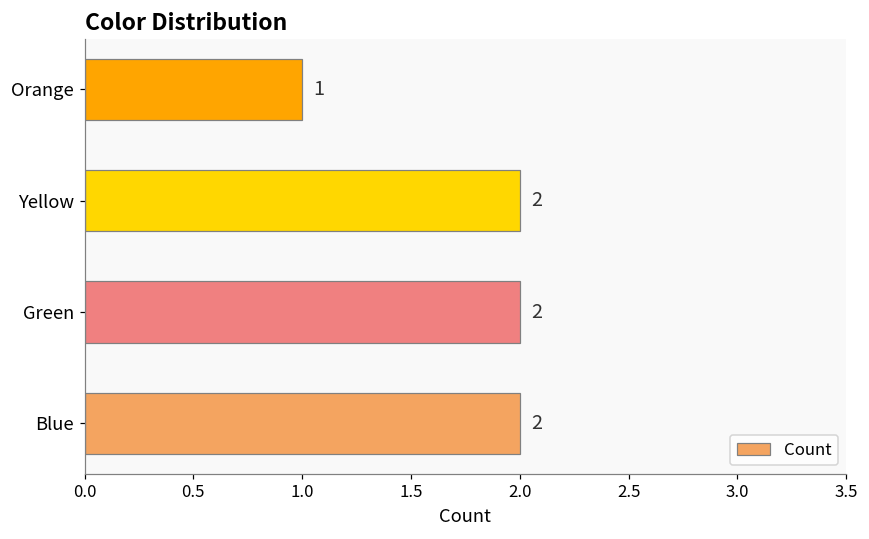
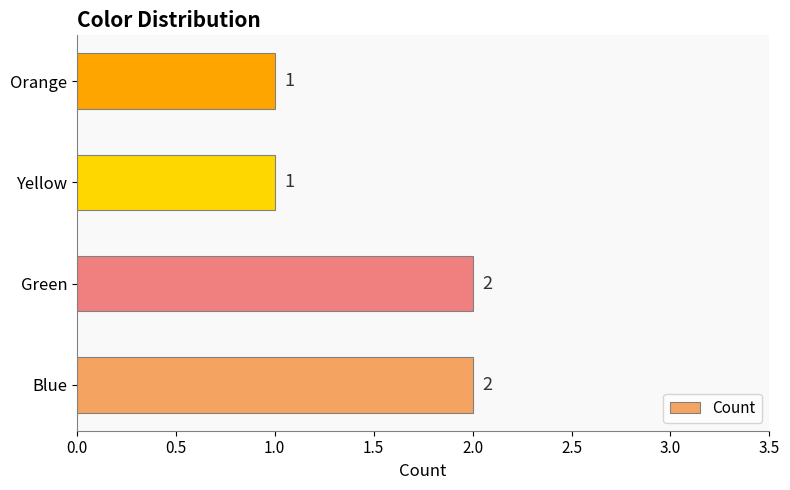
  {
    "Orange": 1,
-   "Yellow": 2,
+   "Yellow": 1,
    "Green": 2,
    "Blue": 2
  }
